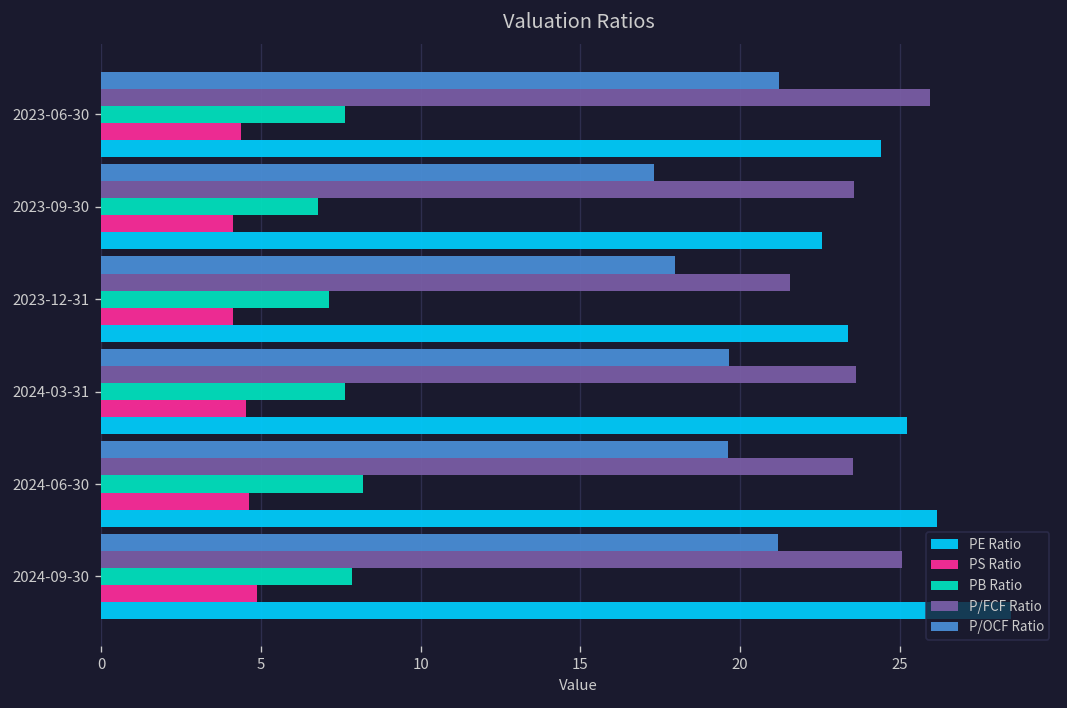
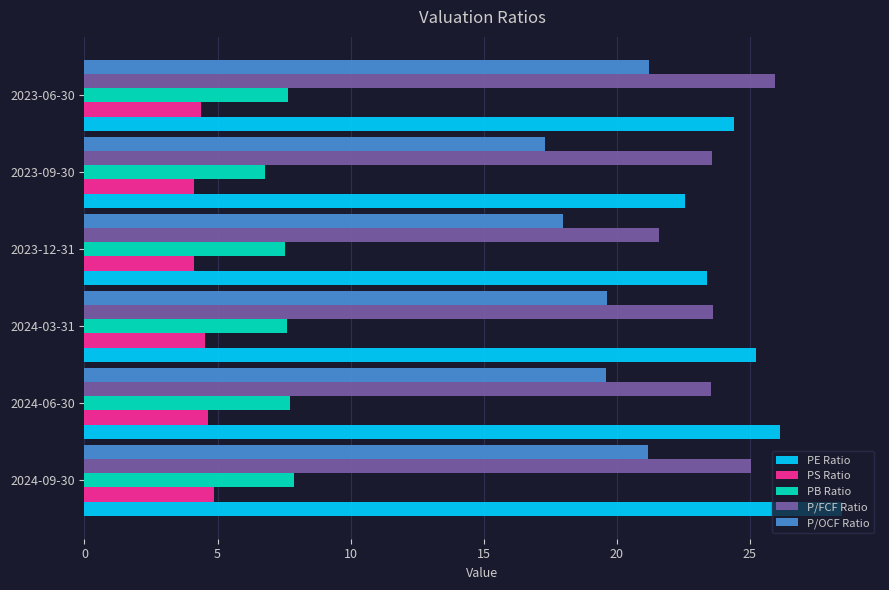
  {
    "PE Ratio": {
      "2023-06-30": 24.4,
      "2023-09-30": 22.6,
      "2023-12-31": 23.4,
      "2024-03-31": 25.2,
      "2024-06-30": 26.2
    },
    "PS Ratio": {
      "2023-06-30": 4.4,
      "2023-09-30": 4.1,
      "2023-12-31": 4.1,
      "2024-03-31": 4.5,
      "2024-06-30": 4.6,
      "2024-09-30": 4.9
    },
    "PB Ratio": {
      "2023-06-30": 7.6,
      "2023-09-30": 6.8,
-     "2023-12-31": 7.1,
+     "2023-12-31": 7.5,
      "2024-03-31": 7.6,
-     "2024-06-30": 8.2,
+     "2024-06-30": 7.7,
      "2024-09-30": 7.9
    },
    "P/FCF Ratio": {
      "2023-06-30": 25.9,
      "2023-09-30": 23.6,
      "2023-12-31": 21.6,
      "2024-03-31": 23.6,
      "2024-06-30": 23.6,
      "2024-09-30": 25.1
    },
    "P/OCF Ratio": {
      "2023-06-30": 21.2,
      "2023-09-30": 17.3,
      "2023-12-31": 18.0,
      "2024-03-31": 19.6,
      "2024-06-30": 19.6,
      "2024-09-30": 21.2
    }
  }
